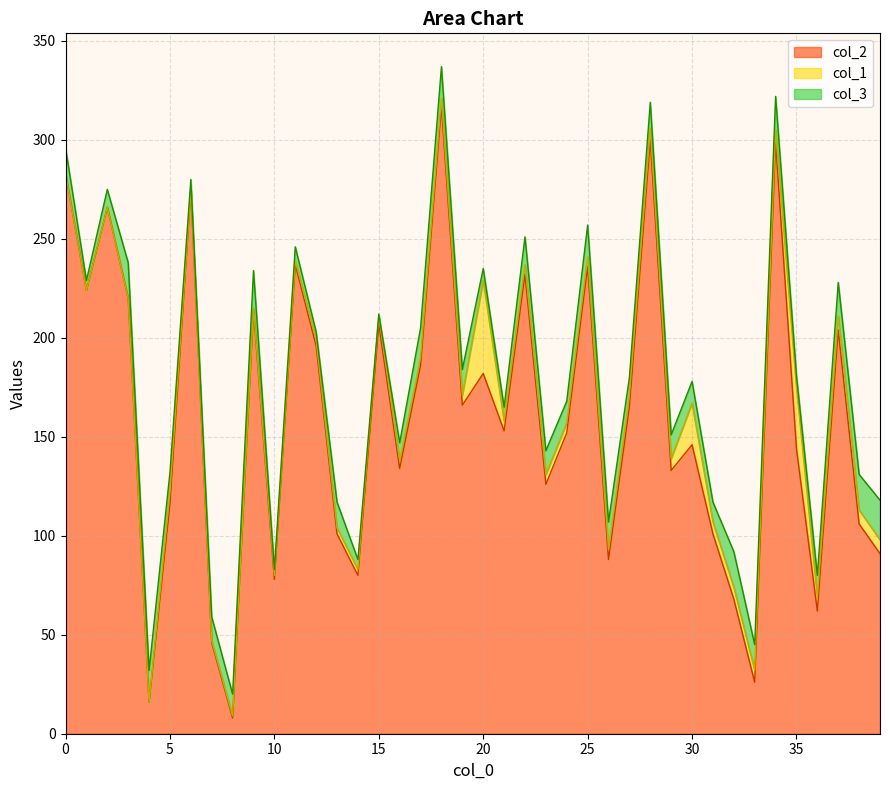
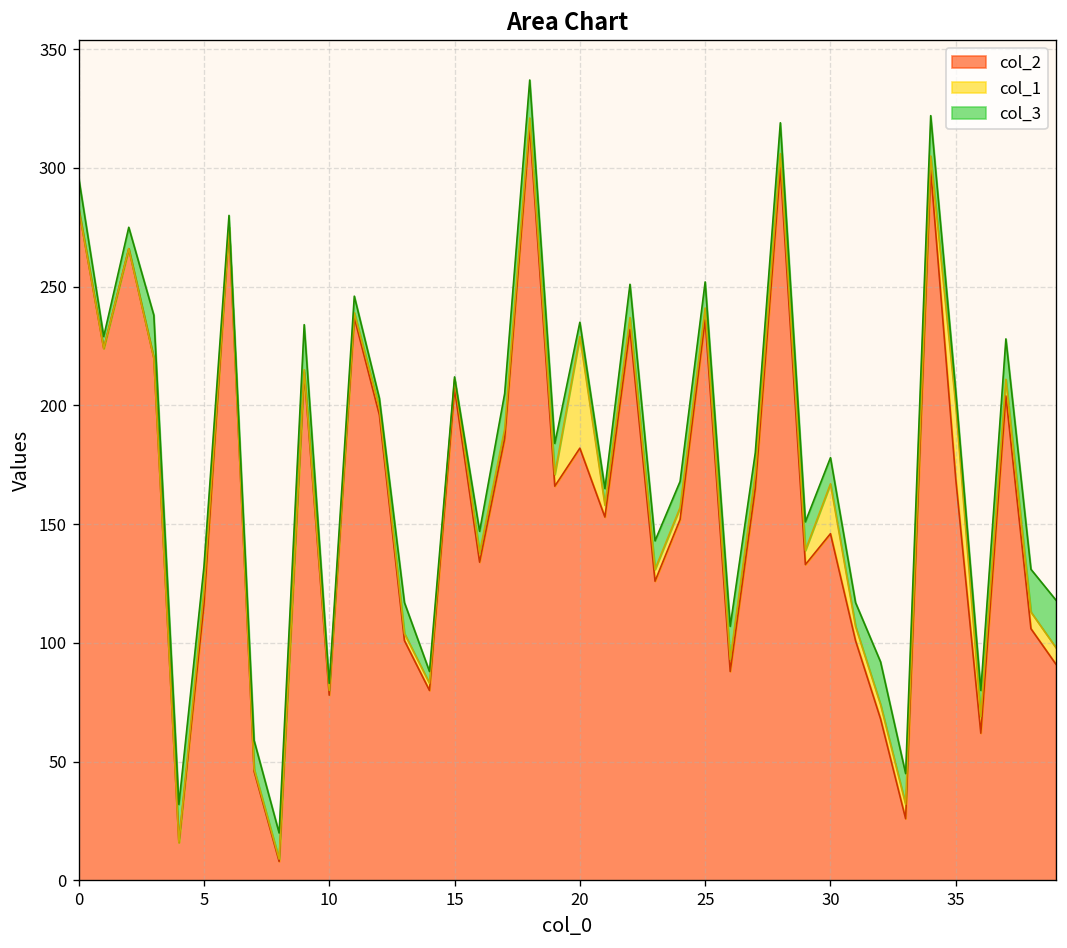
  {
    "col_2": {
      "5": 116,
      "10": 78,
      "15": 207,
      "20": 182,
      "25": 236,
      "30": 146,
-     "35": 144
+     "35": 169
    },
    "col_1": {
      "5": 6,
      "10": 2,
      "20": 47,
      "25": 5,
      "30": 21,
      "35": 31
    },
    "col_3": {
      "0": 13,
      "5": 10,
      "10": 3,
      "20": 6,
-     "25": 16,
+     "25": 11,
      "30": 11,
      "35": 6
    }
  }
